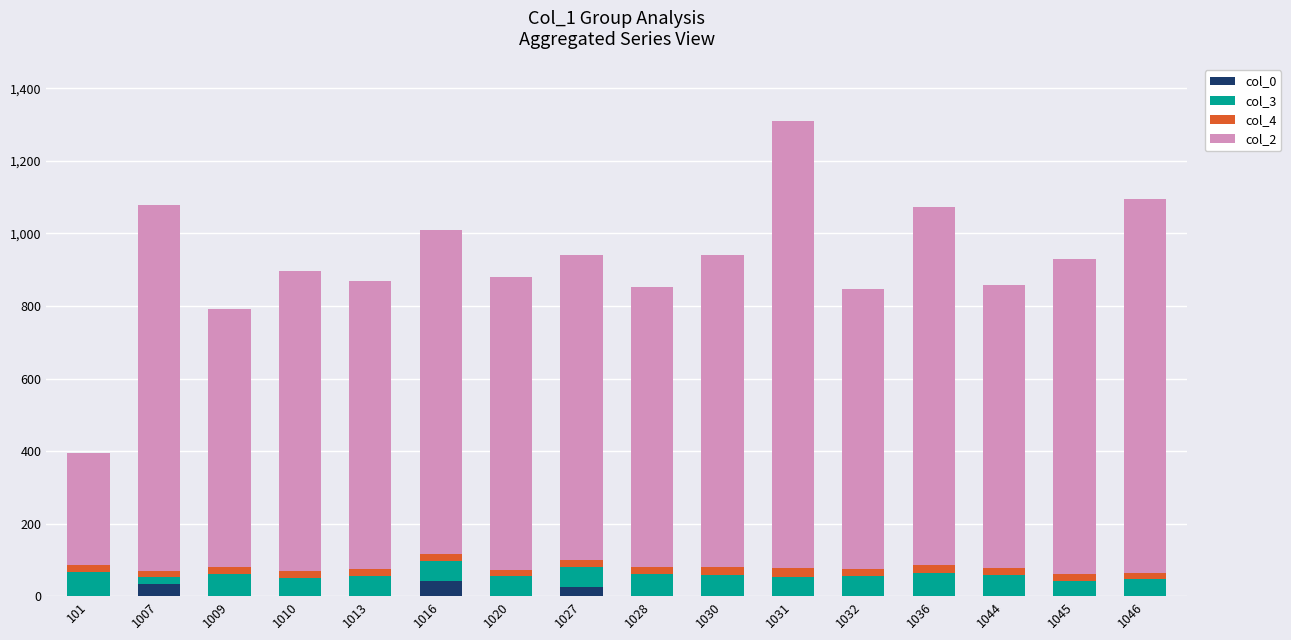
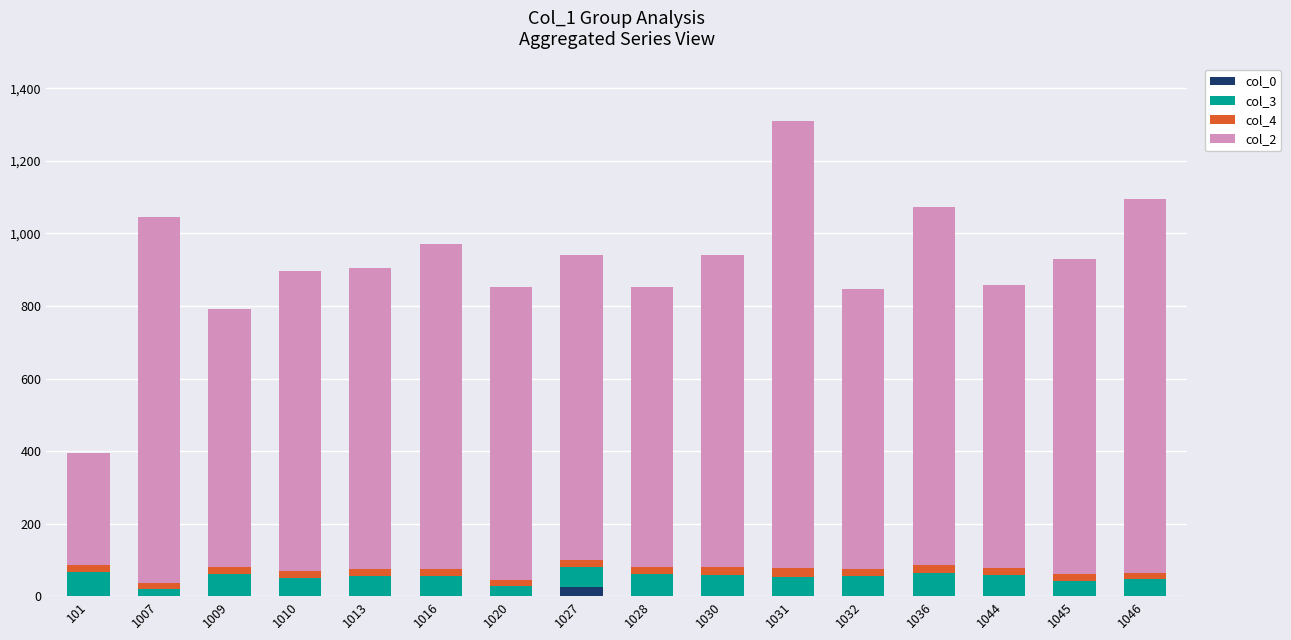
  {
    "col_0": {
-     "1007": "30",
-     "1016": "40",
+     "1007": "0",
+     "1016": "0",
      "1027": "30"
    },
    "col_3": {
      "101": "70",
      "1007": "20",
      "1009": "60",
      "1010": "50",
      "1013": "50",
      "1016": "60",
-     "1020": "60",
+     "1020": "30",
      "1027": "50",
      "1028": "60",
      "1030": "60",
      "1031": "50",
      "1032": "50",
      "1036": "60",
      "1044": "60",
      "1045": "40",
      "1046": "50"
    },
    "col_4": {
      "101": "20",
      "1007": "20",
      "1009": "20",
      "1010": "20",
      "1013": "20",
      "1016": "20",
      "1020": "20",
      "1027": "20",
      "1028": "20",
      "1030": "20",
      "1031": "30",
      "1032": "20",
      "1036": "20",
      "1044": "20",
      "1045": "20",
      "1046": "20"
    },
    "col_2": {
      "101": "310",
      "1007": "1,010",
      "1009": "710",
      "1010": "830",
-     "1013": "790",
+     "1013": "830",
      "1016": "900",
      "1020": "810",
      "1027": "840",
      "1028": "770",
      "1030": "860",
      "1031": "1,230",
      "1032": "770",
      "1036": "990",
      "1044": "780",
      "1045": "870",
      "1046": "1,030"
    }
  }
